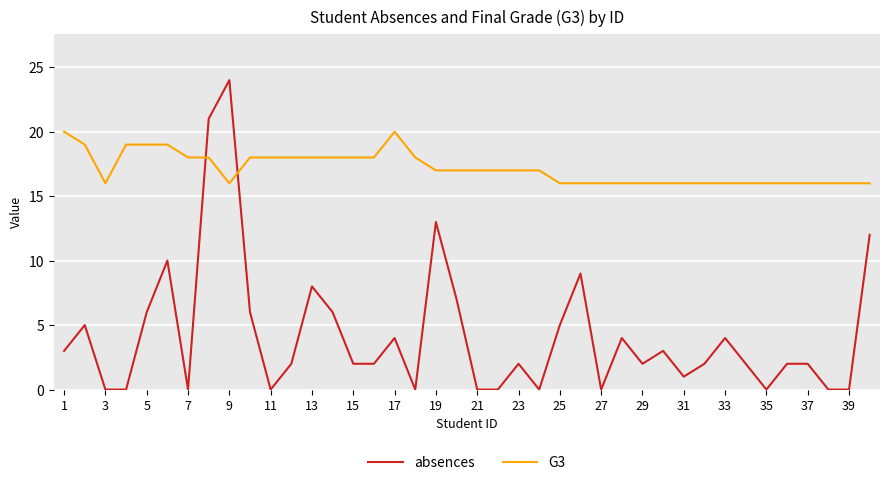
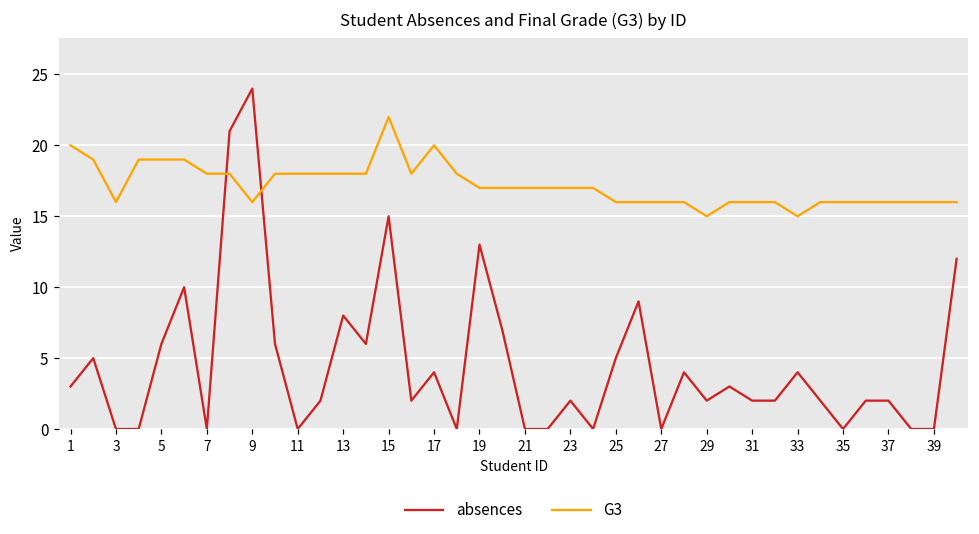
  {
    "absences": {
      "1": 3,
      "3": 0,
      "5": 6,
      "7": 0,
      "9": 24,
      "11": 0,
      "13": 8,
-     "15": 2,
+     "15": 15,
      "17": 4,
      "19": 13,
      "21": 0,
      "23": 2,
      "25": 5,
      "27": 0,
      "29": 2,
-     "31": 1,
+     "31": 2,
      "33": 4,
      "35": 0,
      "37": 2,
      "39": 0
    },
    "G3": {
      "1": 20,
      "3": 16,
      "5": 19,
      "7": 18,
      "9": 16,
      "11": 18,
      "13": 18,
-     "15": 18,
+     "15": 22,
      "17": 20,
      "19": 17,
      "21": 17,
      "23": 17,
      "25": 16,
      "27": 16,
-     "29": 16,
+     "29": 15,
      "31": 16,
-     "33": 16,
+     "33": 15,
      "35": 16,
      "37": 16,
      "39": 16
    }
  }
